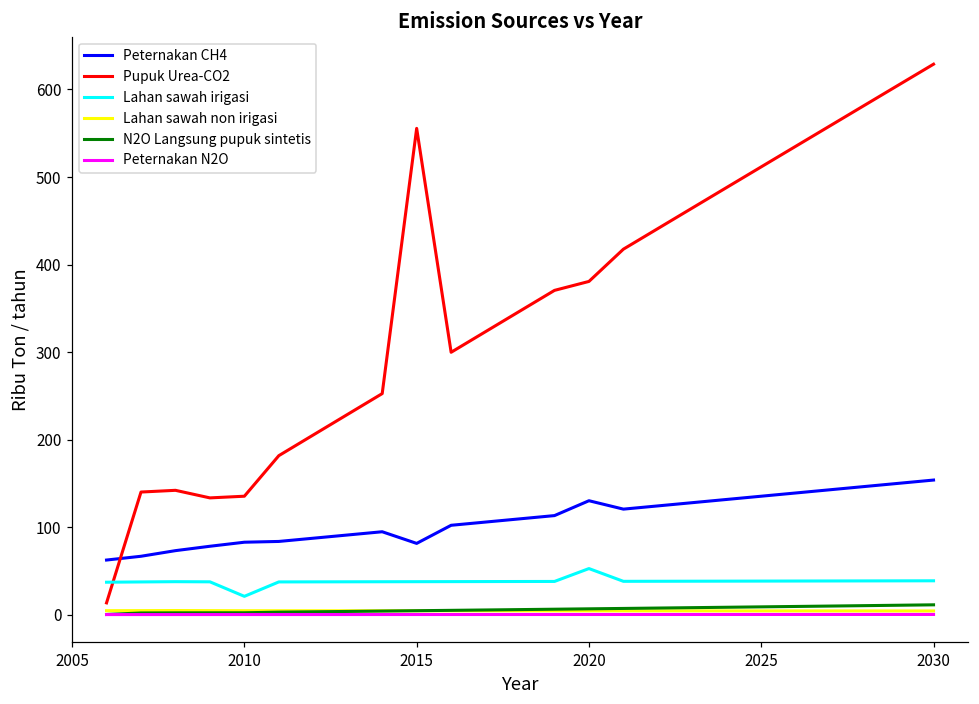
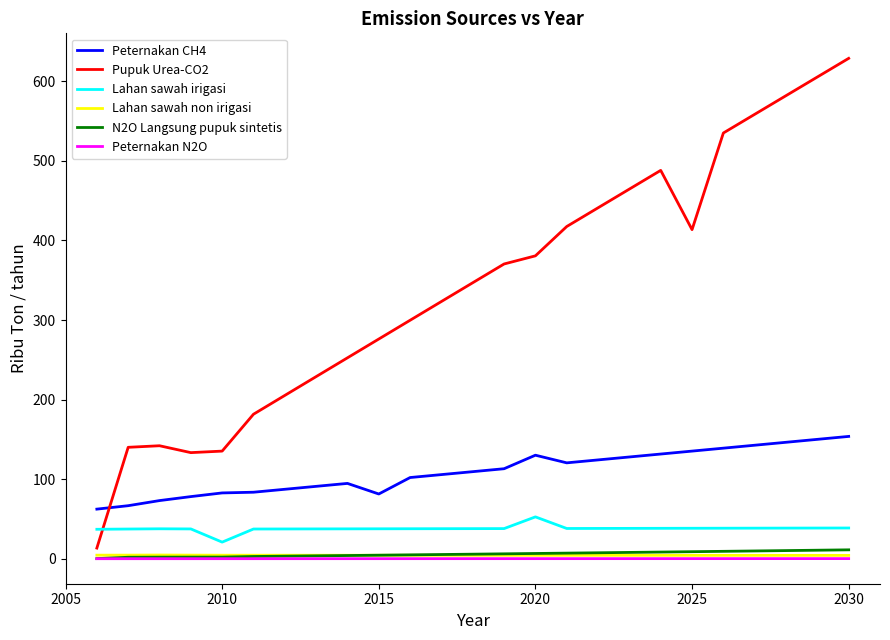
  {
    "Peternakan CH4": {
      "2010": 80,
      "2015": 80,
      "2020": 130,
      "2025": 140,
      "2030": 150
    },
    "Pupuk Urea-CO2": {
      "2010": 140,
-     "2015": 560,
+     "2015": 280,
      "2020": 380,
-     "2025": 510,
+     "2025": 410,
      "2030": 630
    },
    "Lahan sawah irigasi": {
      "2010": 20,
      "2015": 40,
      "2020": 50,
      "2025": 40,
      "2030": 40
    },
    "Lahan sawah non irigasi": {
      "2025": 0,
      "2030": 0
    },
    "N2O Langsung pupuk sintetis": {
      "2025": 10,
      "2030": 10
    },
    "Peternakan N2O": {
      "2015": 0,
      "2020": 0,
      "2025": 0,
      "2030": 0
    }
  }
